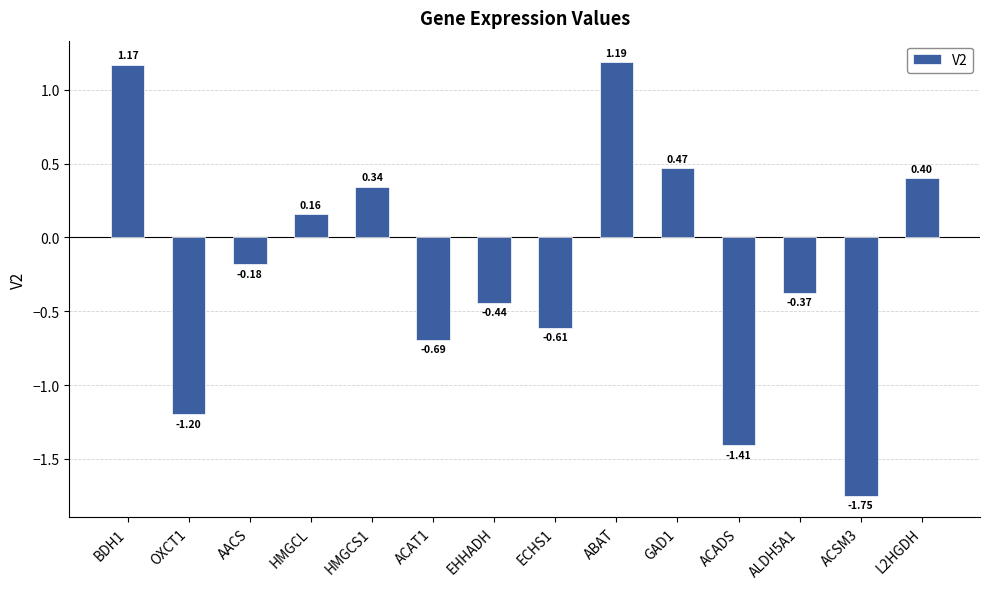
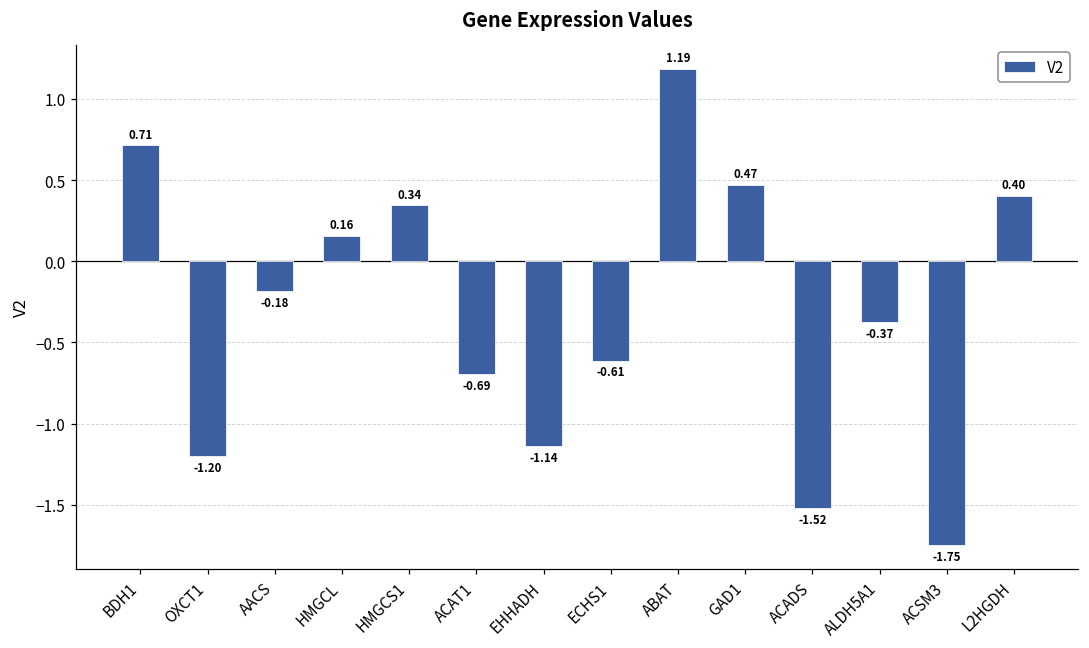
  {
-   "BDH1": 1.17,
+   "BDH1": 0.71,
    "OXCT1": -1.20,
    "AACS": -0.18,
    "HMGCL": 0.16,
    "HMGCS1": 0.34,
    "ACAT1": -0.69,
-   "EHHADH": -0.44,
+   "EHHADH": -1.14,
    "ECHS1": -0.61,
    "ABAT": 1.19,
    "GAD1": 0.47,
-   "ACADS": -1.41,
+   "ACADS": -1.52,
    "ALDH5A1": -0.37,
    "ACSM3": -1.75,
    "L2HGDH": 0.40
  }
